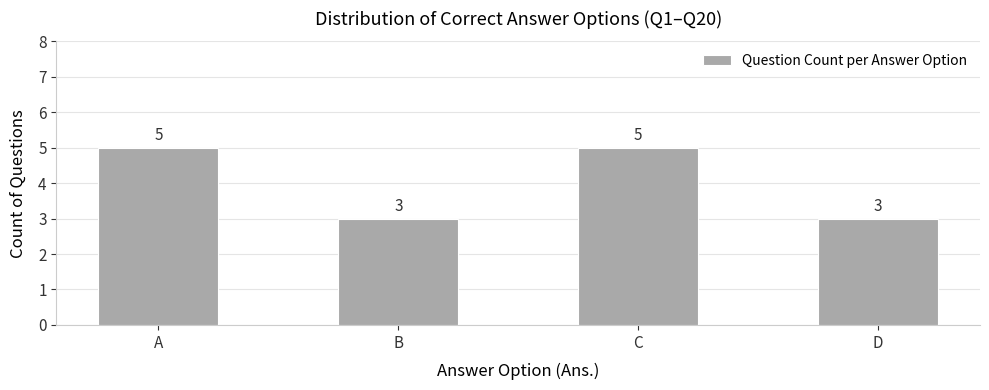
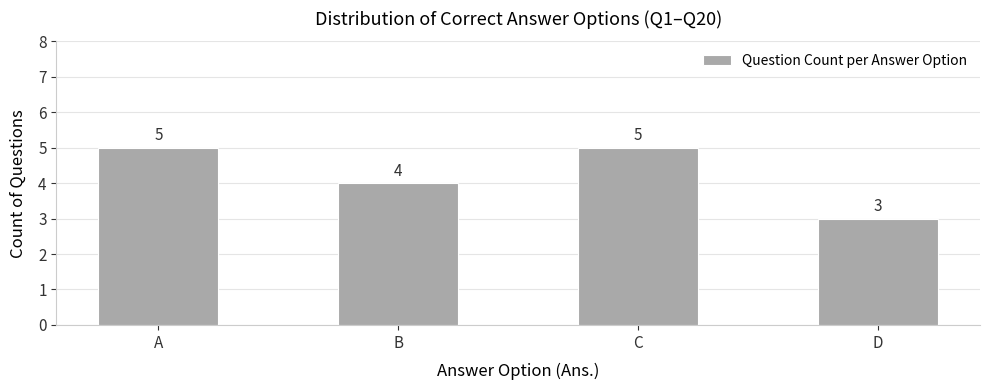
  {
    "A": 5,
-   "B": 3,
+   "B": 4,
    "C": 5,
    "D": 3
  }
